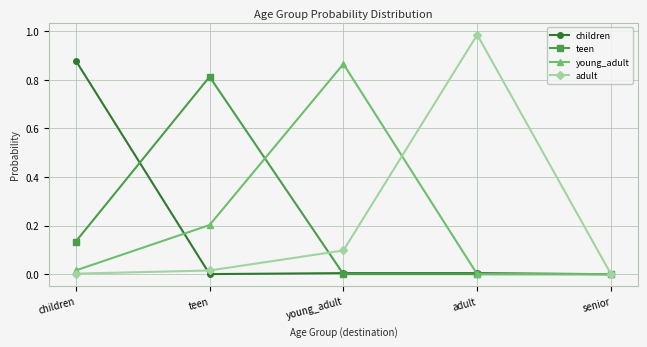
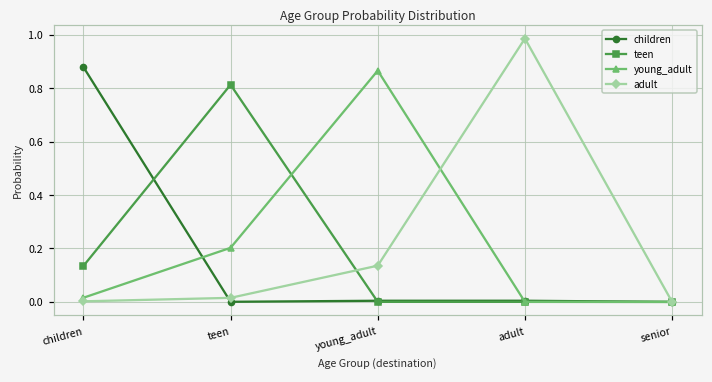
  {
    "adult": {
      "children": 0.00,
      "teen": 0.02,
-     "young_adult": 0.10,
+     "young_adult": 0.14,
      "adult": 0.99
    }
  }
